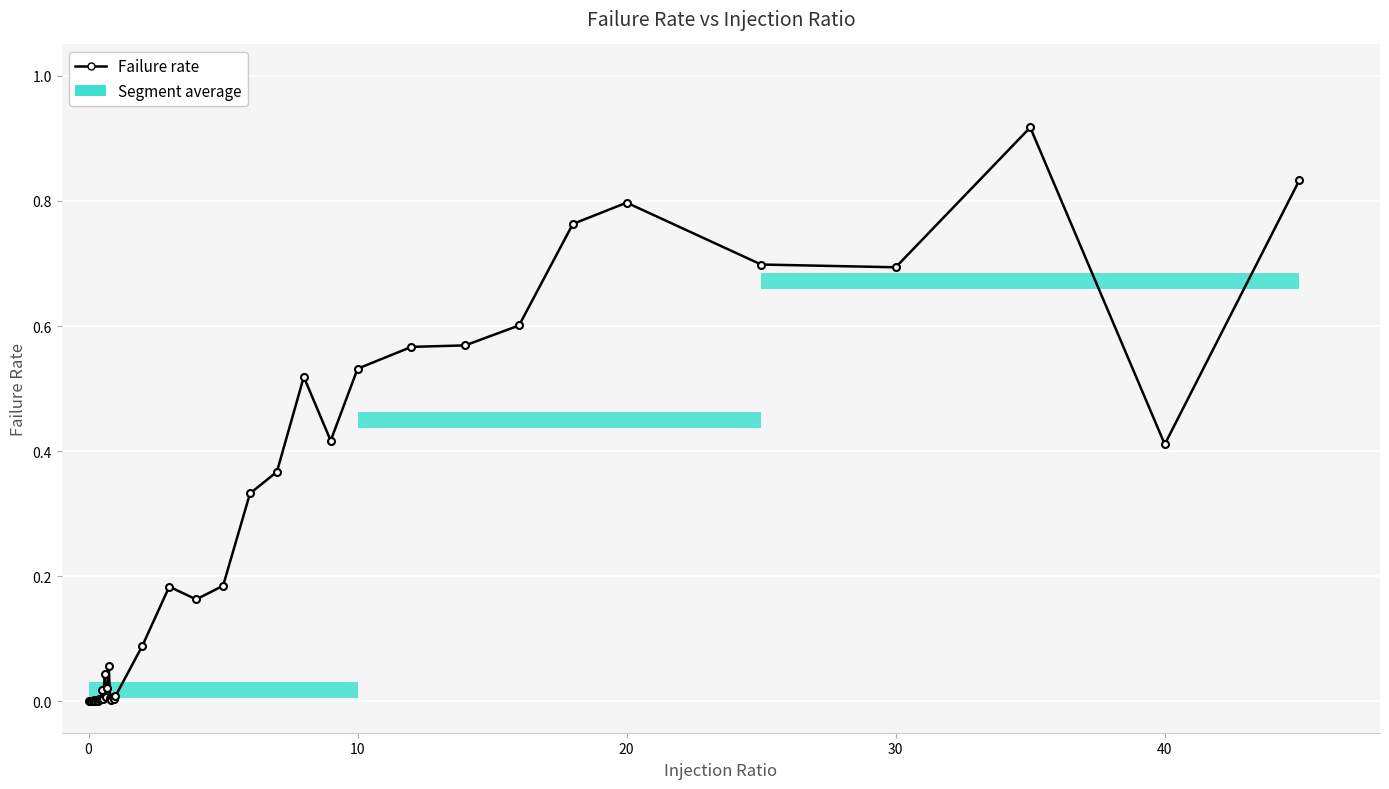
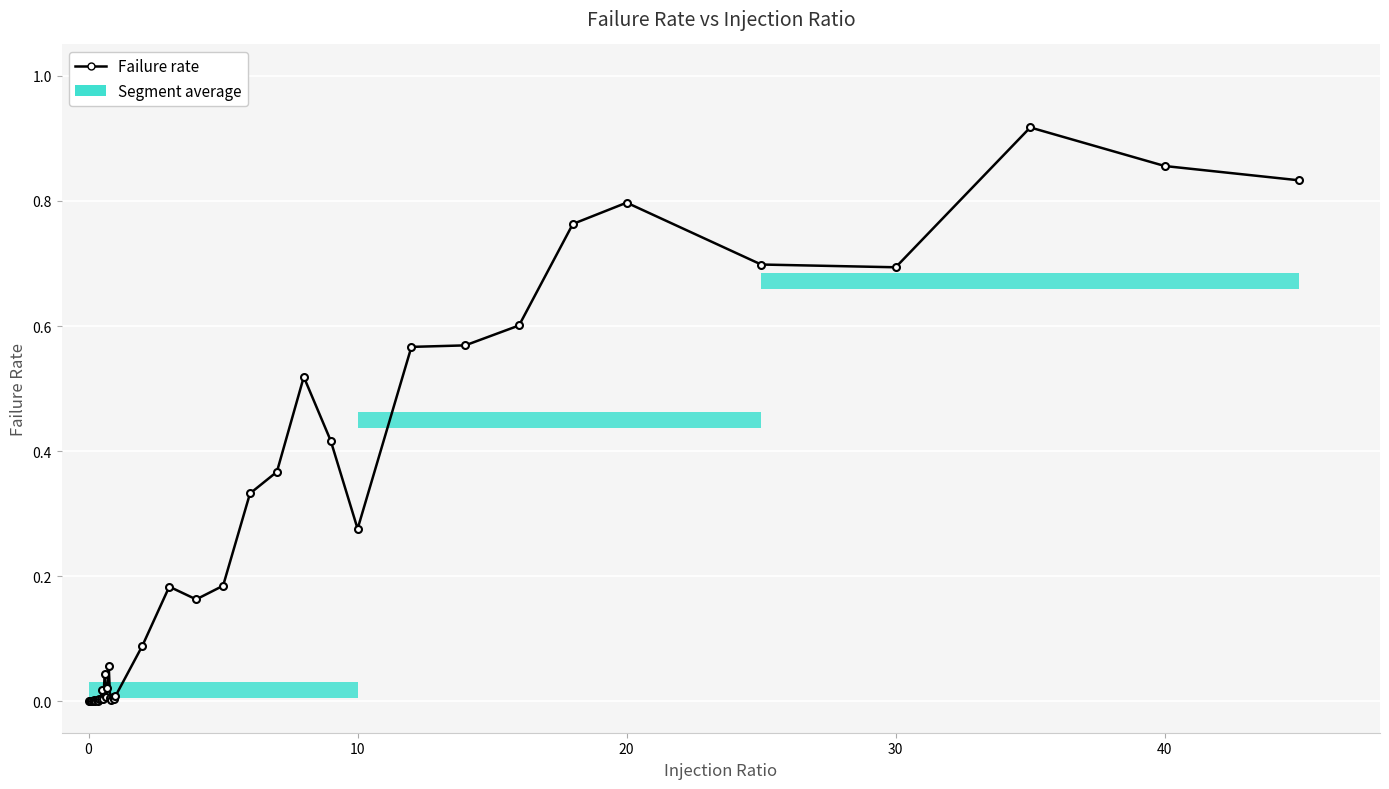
  {
    "0": 0.00,
-   "10": 0.53,
+   "10": 0.28,
    "20": 0.80,
    "30": 0.69,
-   "40": 0.41
+   "40": 0.86
  }
